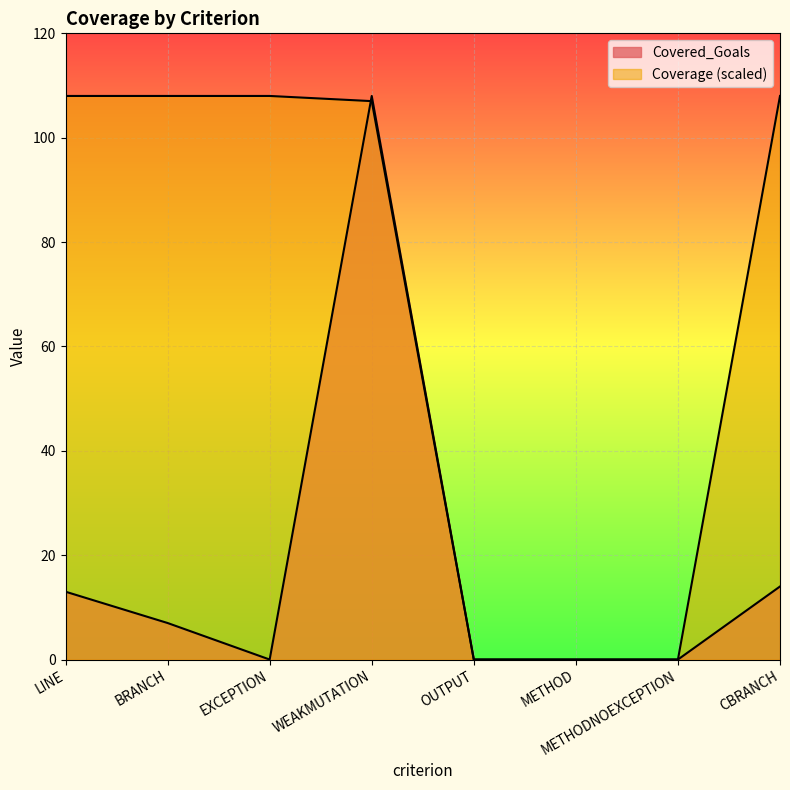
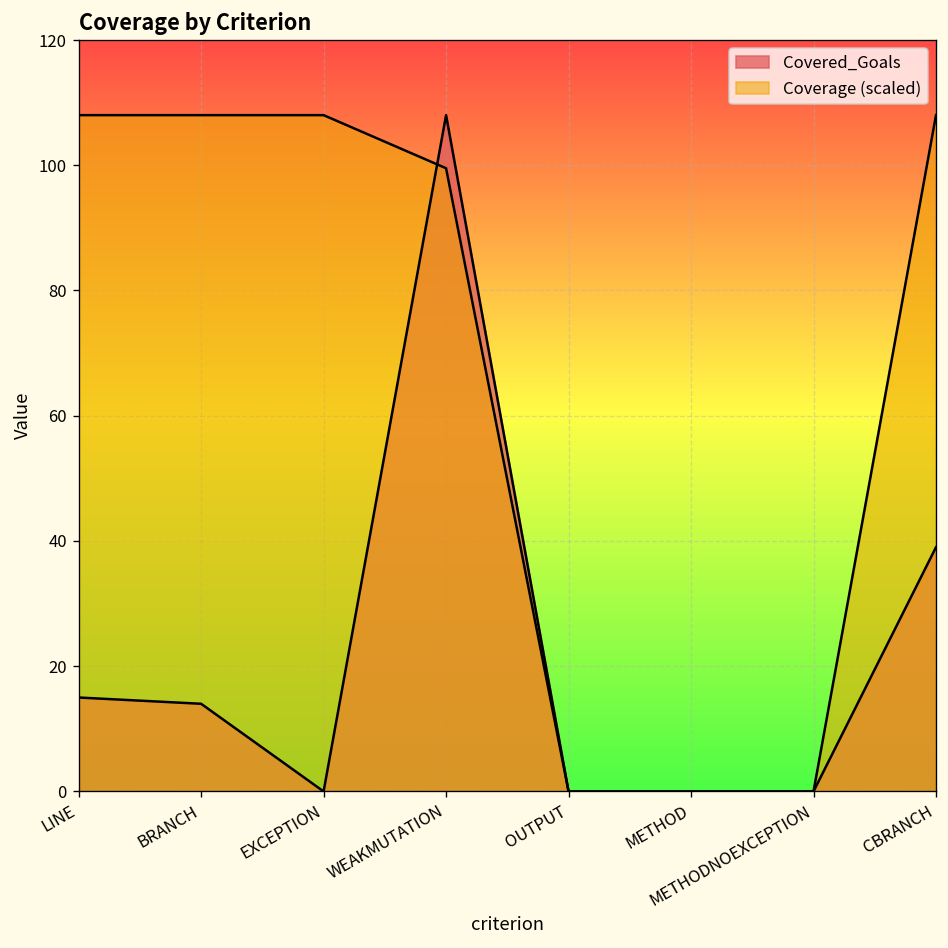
  {
    "Covered_Goals": {
-     "LINE": 13,
-     "BRANCH": 7,
+     "LINE": 15,
+     "BRANCH": 14,
      "EXCEPTION": 0,
      "WEAKMUTATION": 108,
-     "CBRANCH": 14
+     "CBRANCH": 39
    },
    "Coverage (scaled)": {
      "LINE": 108,
      "BRANCH": 108,
      "EXCEPTION": 108,
-     "WEAKMUTATION": 107,
+     "WEAKMUTATION": 100,
      "CBRANCH": 108
    }
  }
